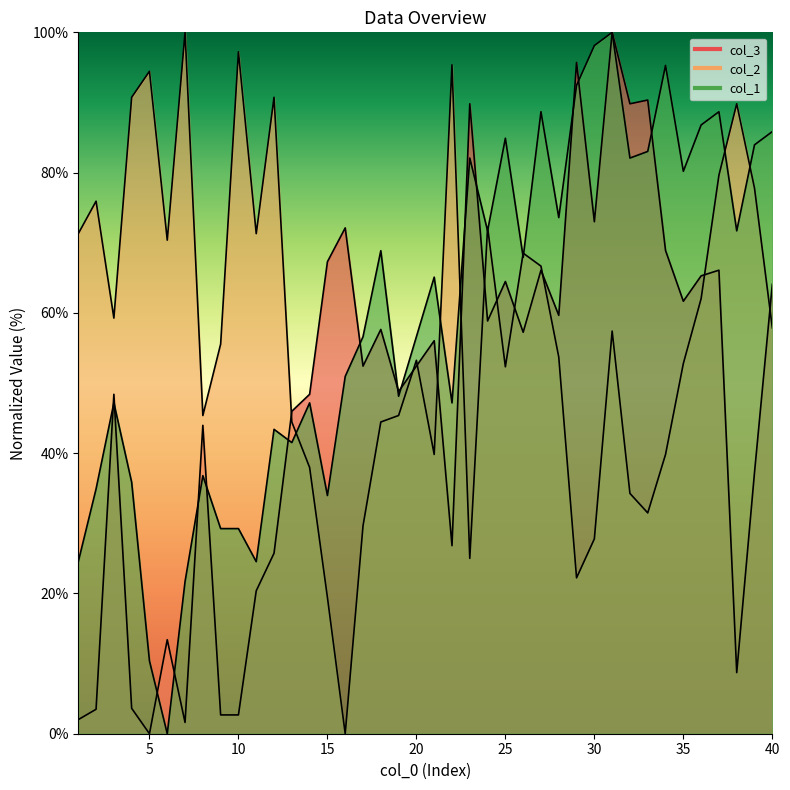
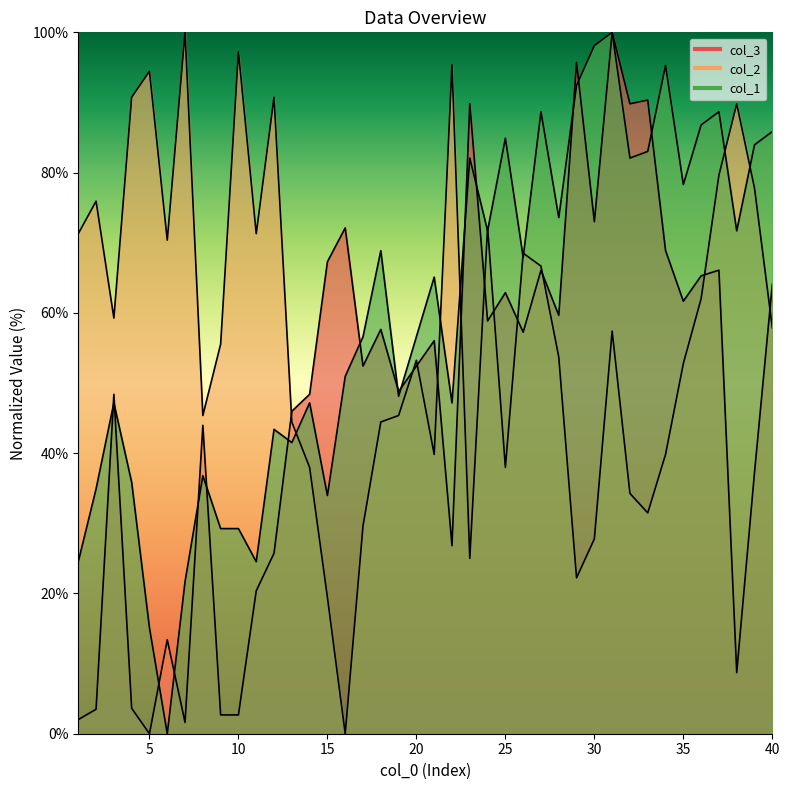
  {
    "col_3": {
      "5": "0%",
      "10": "3%",
      "15": "67%",
      "20": "52%",
-     "25": "64%",
+     "25": "63%",
      "30": "73%",
      "35": "62%",
      "40": "64%"
    },
    "col_2": {
      "5": "94%",
      "10": "97%",
      "15": "19%",
      "20": "53%",
-     "25": "52%",
+     "25": "38%",
      "30": "28%",
      "35": "53%",
      "40": "58%"
    },
    "col_1": {
-     "5": "10%",
+     "5": "15%",
      "10": "29%",
      "15": "34%",
      "20": "57%",
      "25": "85%",
      "30": "98%",
-     "35": "80%",
+     "35": "78%",
      "40": "86%"
    }
  }
